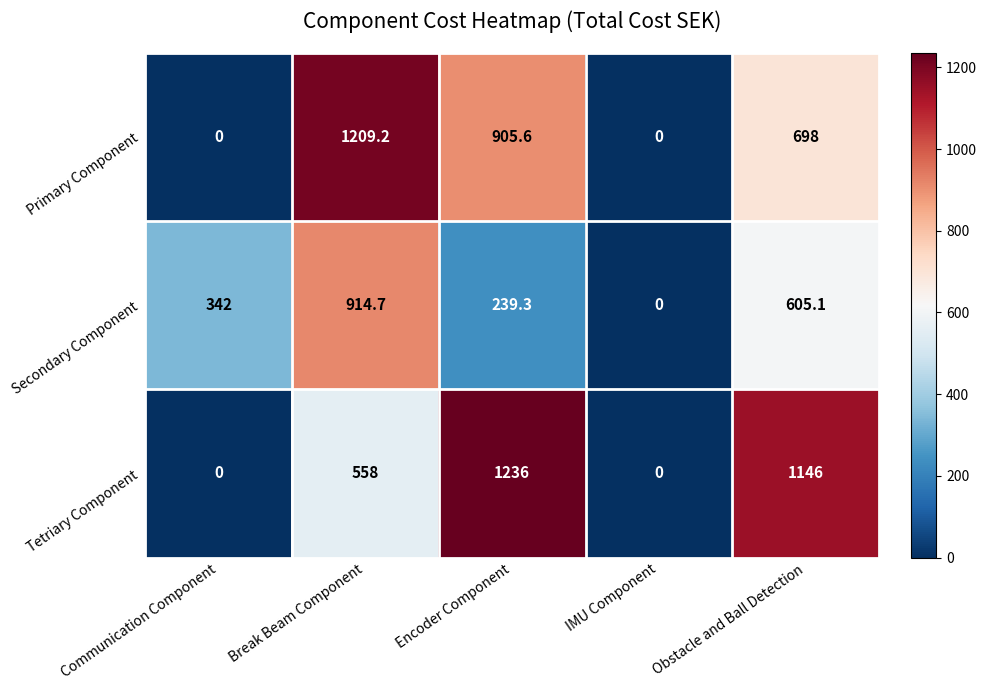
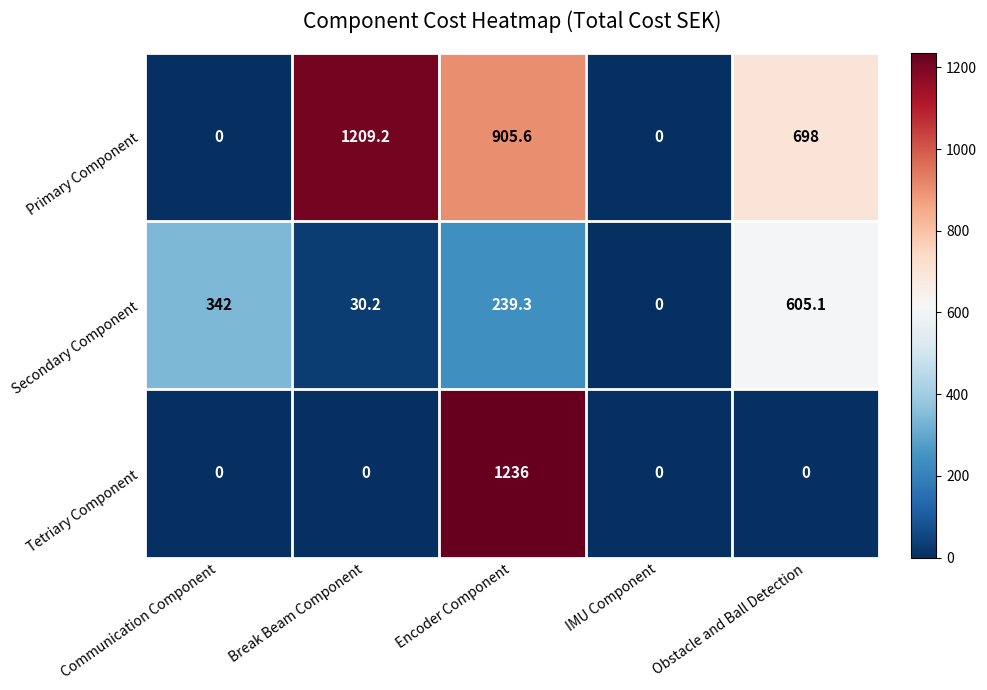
  {
    "Primary Component": {
      "Communication Component": 0,
      "Break Beam Component": 1209.2,
      "Encoder Component": 905.6,
      "IMU Component": 0,
      "Obstacle and Ball Detection": 698
    },
    "Secondary Component": {
      "Communication Component": 342,
-     "Break Beam Component": 914.7,
+     "Break Beam Component": 30.2,
      "Encoder Component": 239.3,
      "IMU Component": 0,
      "Obstacle and Ball Detection": 605.1
    },
    "Tetriary Component": {
      "Communication Component": 0,
-     "Break Beam Component": 558,
+     "Break Beam Component": 0,
      "Encoder Component": 1236,
      "IMU Component": 0,
-     "Obstacle and Ball Detection": 1146
+     "Obstacle and Ball Detection": 0
    }
  }
